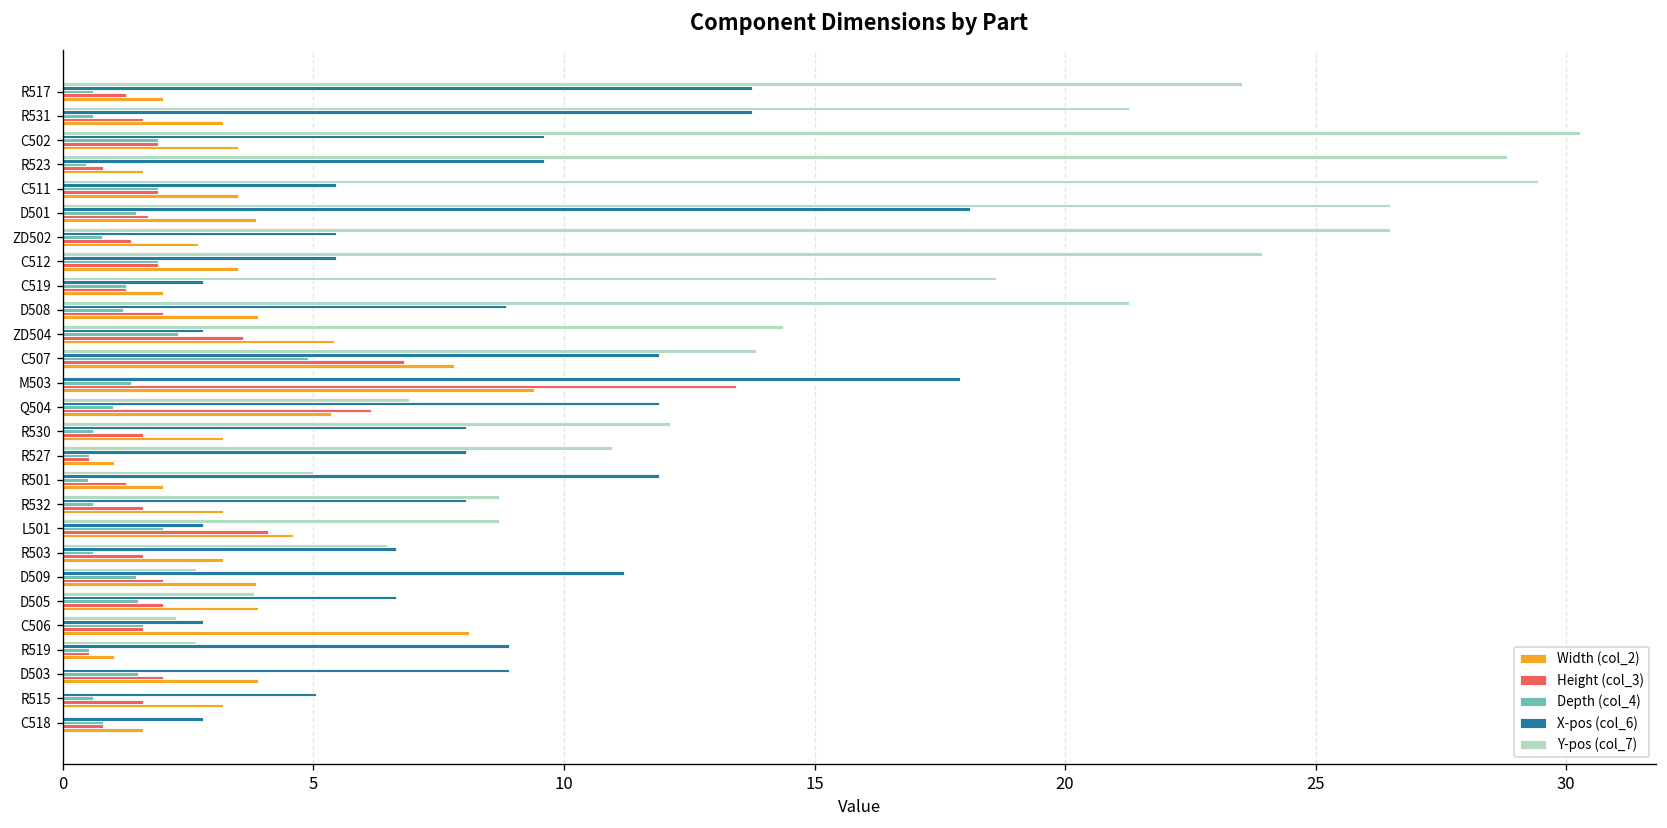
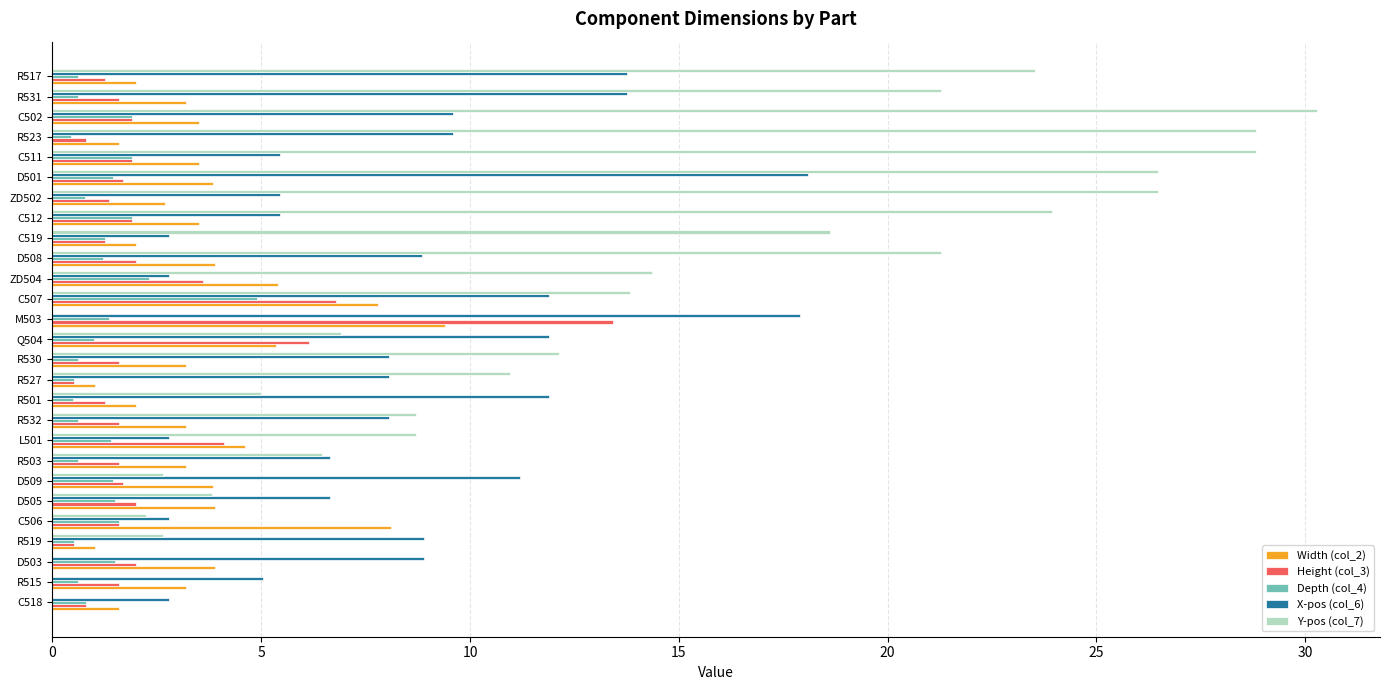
  {
    "Width (col_2)": {
      "R517": 2.0,
      "R531": 3.2,
      "C502": 3.5,
      "R523": 1.6,
      "C511": 3.5,
      "D501": 3.9,
      "ZD502": 2.7,
      "C512": 3.5,
      "C519": 2.0,
      "D508": 3.9,
      "ZD504": 5.4,
      "C507": 7.8,
      "M503": 9.4,
      "Q504": 5.4,
      "R530": 3.2,
      "R527": 1.0,
      "R501": 2.0,
      "R532": 3.2,
      "L501": 4.6,
      "R503": 3.2,
      "D509": 3.9,
      "D505": 3.9,
      "C506": 8.1,
      "R519": 1.0,
      "D503": 3.9,
      "R515": 3.2,
      "C518": 1.6
    },
    "Height (col_3)": {
      "R517": 1.3,
      "R531": 1.6,
      "C502": 1.9,
      "R523": 0.8,
      "C511": 1.9,
      "D501": 1.7,
      "ZD502": 1.4,
      "C512": 1.9,
      "C519": 1.3,
      "D508": 2.0,
      "ZD504": 3.6,
      "C507": 6.8,
      "M503": 13.4,
      "Q504": 6.2,
      "R530": 1.6,
      "R527": 0.5,
      "R501": 1.3,
      "R532": 1.6,
      "L501": 4.1,
      "R503": 1.6,
-     "D509": 2.0,
+     "D509": 1.7,
      "D505": 2.0,
      "C506": 1.6,
      "R519": 0.5,
      "D503": 2.0,
      "R515": 1.6,
      "C518": 0.8
    },
    "Depth (col_4)": {
      "R517": 0.6,
      "R531": 0.6,
      "C502": 1.9,
      "R523": 0.5,
      "C511": 1.9,
      "D501": 1.5,
      "ZD502": 0.8,
      "C512": 1.9,
      "C519": 1.3,
      "D508": 1.2,
      "ZD504": 2.3,
      "C507": 4.9,
      "M503": 1.4,
      "Q504": 1.0,
      "R530": 0.6,
      "R527": 0.5,
      "R501": 0.5,
      "R532": 0.6,
-     "L501": 2.0,
+     "L501": 1.4,
      "R503": 0.6,
      "D509": 1.5,
      "D505": 1.5,
      "C506": 1.6,
      "R519": 0.5,
      "D503": 1.5,
      "R515": 0.6,
      "C518": 0.8
    },
    "X-pos (col_6)": {
      "R517": 13.8,
      "R531": 13.8,
      "C502": 9.6,
      "R523": 9.6,
      "C511": 5.5,
      "D501": 18.1,
      "ZD502": 5.5,
      "C512": 5.5,
      "C519": 2.8,
      "D508": 8.9,
      "ZD504": 2.8,
      "C507": 11.9,
      "M503": 17.9,
      "Q504": 11.9,
      "R530": 8.1,
      "R527": 8.1,
      "R501": 11.9,
      "R532": 8.1,
      "L501": 2.8,
      "R503": 6.7,
      "D509": 11.2,
      "D505": 6.7,
      "C506": 2.8,
      "R519": 8.9,
      "D503": 8.9,
      "R515": 5.1,
      "C518": 2.8
    },
    "Y-pos (col_7)": {
      "R517": 23.5,
      "R531": 21.3,
      "C502": 30.3,
      "R523": 28.8,
-     "C511": 29.4,
+     "C511": 28.8,
      "D501": 26.5,
      "ZD502": 26.5,
      "C512": 23.9,
      "C519": 18.6,
      "D508": 21.3,
      "ZD504": 14.4,
      "C507": 13.8,
      "M503": 0.0,
      "Q504": 6.9,
      "R530": 12.1,
      "R527": 11.0,
      "R501": 5.0,
      "R532": 8.7,
      "L501": 8.7,
      "R503": 6.5,
      "D509": 2.7,
      "D505": 3.8,
      "C506": 2.3,
      "R519": 2.7,
      "D503": 0.0,
      "R515": 0.0,
      "C518": 0.0
    }
  }
